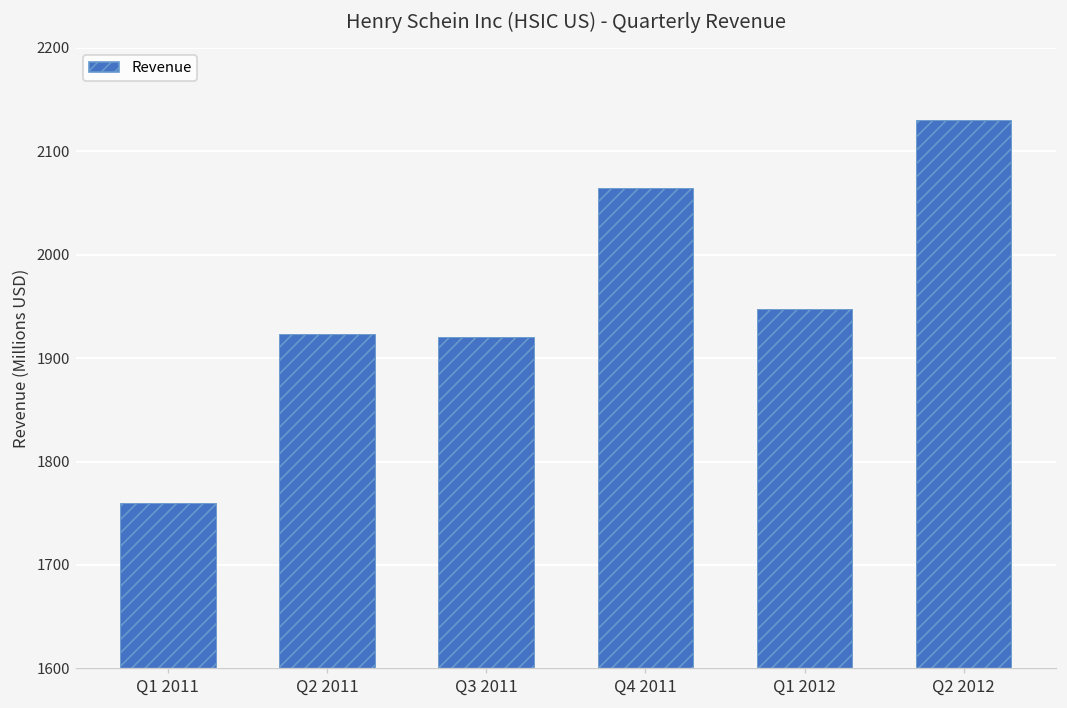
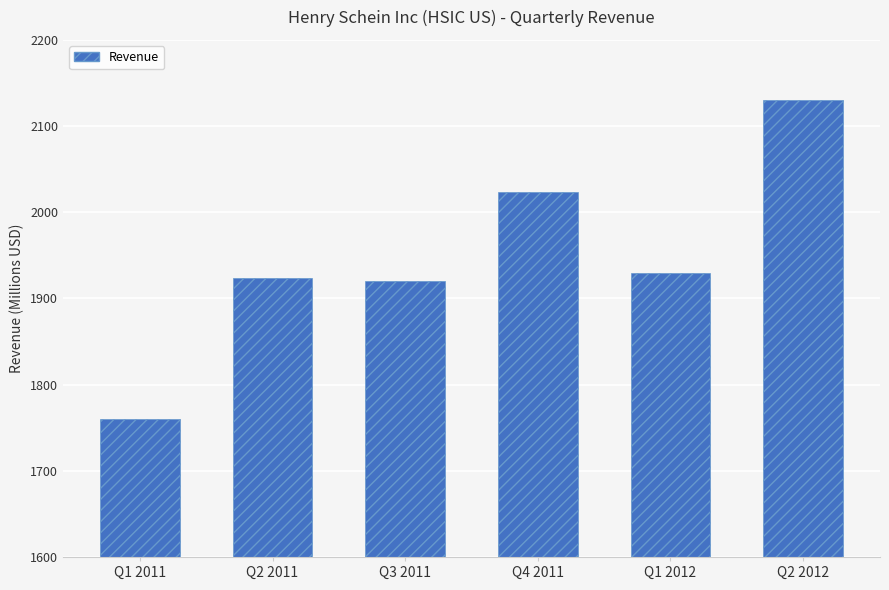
  {
    "Q1 2011": 1760,
    "Q2 2011": 1920,
    "Q3 2011": 1920,
-   "Q4 2011": 2060,
-   "Q1 2012": 1950,
+   "Q4 2011": 2020,
+   "Q1 2012": 1930,
    "Q2 2012": 2130
  }
